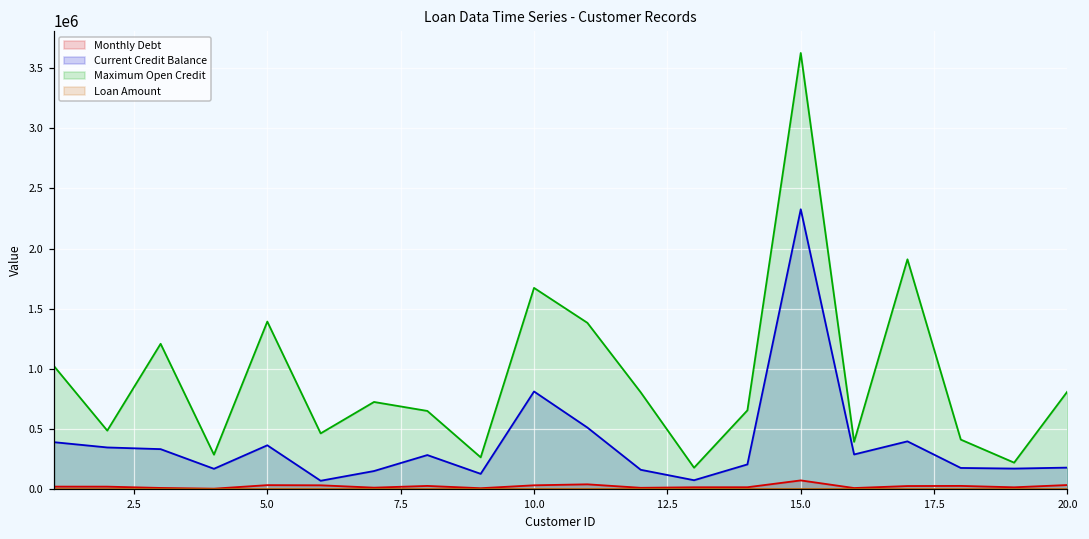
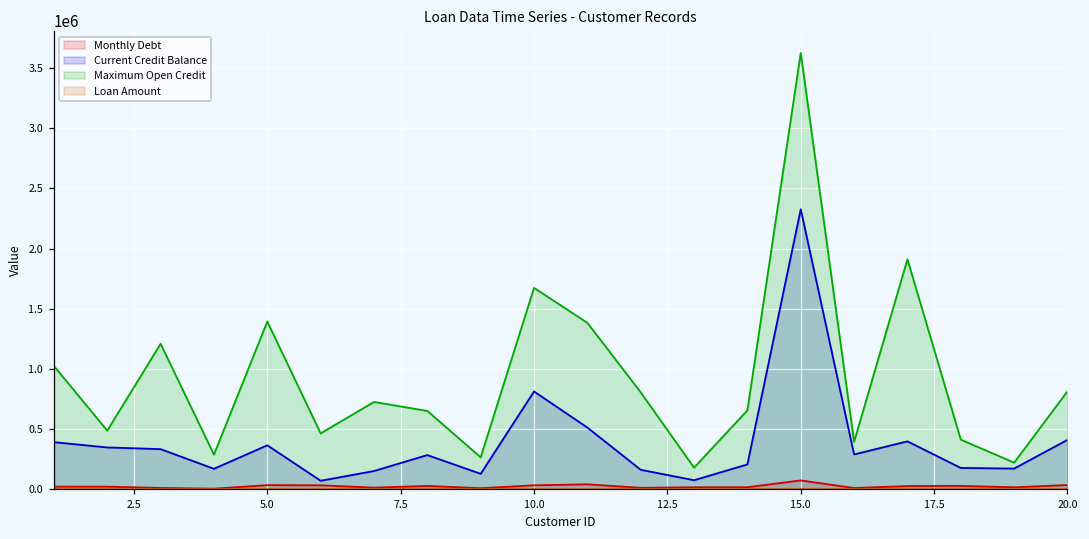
  {
    "Current Credit Balance": {
      "5.0": 360000,
      "10.0": 810000,
      "15.0": 2330000,
-     "20.0": 180000
+     "20.0": 410000
    }
  }
